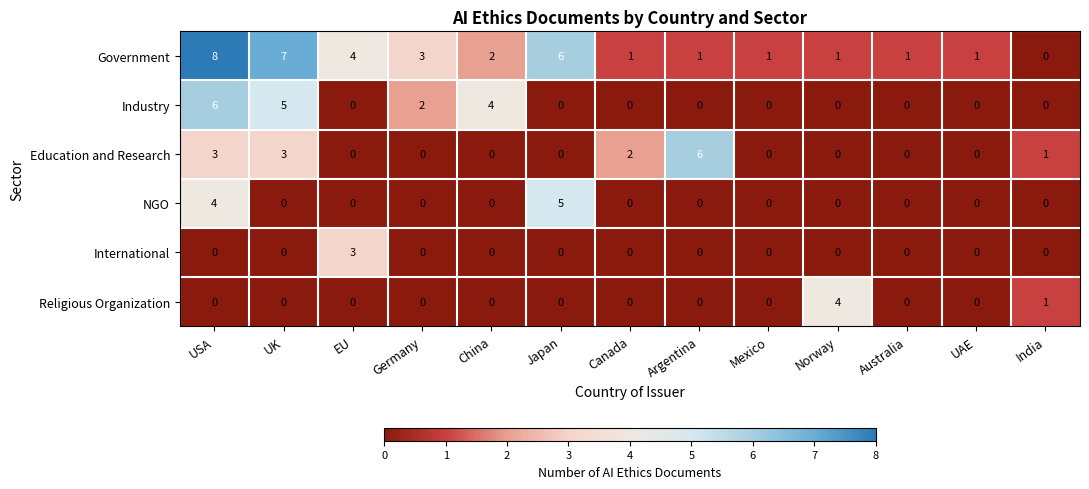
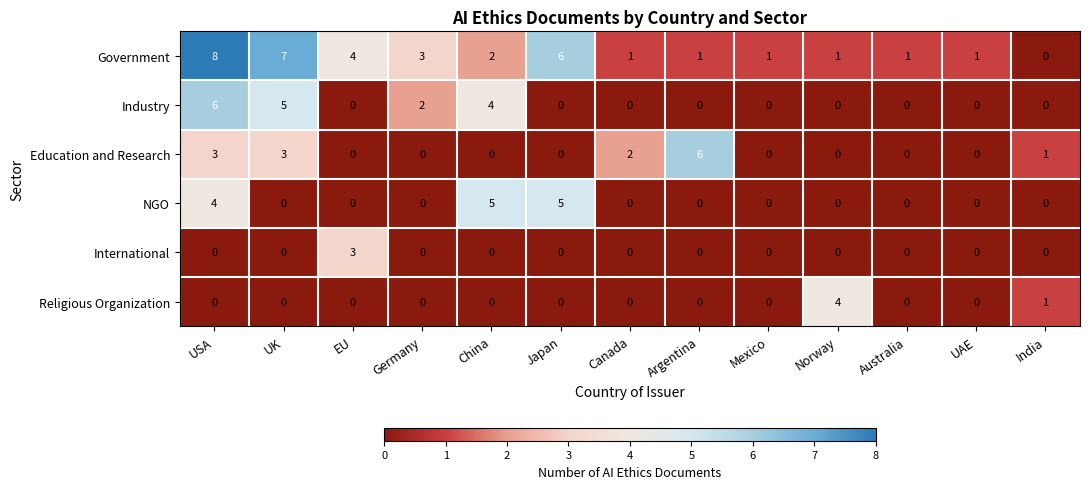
  {
    "Government": {
      "USA": 8,
      "UK": 7,
      "EU": 4,
      "Germany": 3,
      "China": 2,
      "Japan": 6,
      "Canada": 1,
      "Argentina": 1,
      "Mexico": 1,
      "Norway": 1,
      "Australia": 1,
      "UAE": 1,
      "India": 0
    },
    "Industry": {
      "USA": 6,
      "UK": 5,
      "EU": 0,
      "Germany": 2,
      "China": 4,
      "Japan": 0,
      "Canada": 0,
      "Argentina": 0,
      "Mexico": 0,
      "Norway": 0,
      "Australia": 0,
      "UAE": 0,
      "India": 0
    },
    "Education and Research": {
      "USA": 3,
      "UK": 3,
      "EU": 0,
      "Germany": 0,
      "China": 0,
      "Japan": 0,
      "Canada": 2,
      "Argentina": 6,
      "Mexico": 0,
      "Norway": 0,
      "Australia": 0,
      "UAE": 0,
      "India": 1
    },
    "NGO": {
      "USA": 4,
      "UK": 0,
      "EU": 0,
      "Germany": 0,
-     "China": 0,
+     "China": 5,
      "Japan": 5,
      "Canada": 0,
      "Argentina": 0,
      "Mexico": 0,
      "Norway": 0,
      "Australia": 0,
      "UAE": 0,
      "India": 0
    },
    "International": {
      "USA": 0,
      "UK": 0,
      "EU": 3,
      "Germany": 0,
      "China": 0,
      "Japan": 0,
      "Canada": 0,
      "Argentina": 0,
      "Mexico": 0,
      "Norway": 0,
      "Australia": 0,
      "UAE": 0,
      "India": 0
    },
    "Religious Organization": {
      "USA": 0,
      "UK": 0,
      "EU": 0,
      "Germany": 0,
      "China": 0,
      "Japan": 0,
      "Canada": 0,
      "Argentina": 0,
      "Mexico": 0,
      "Norway": 4,
      "Australia": 0,
      "UAE": 0,
      "India": 1
    }
  }
